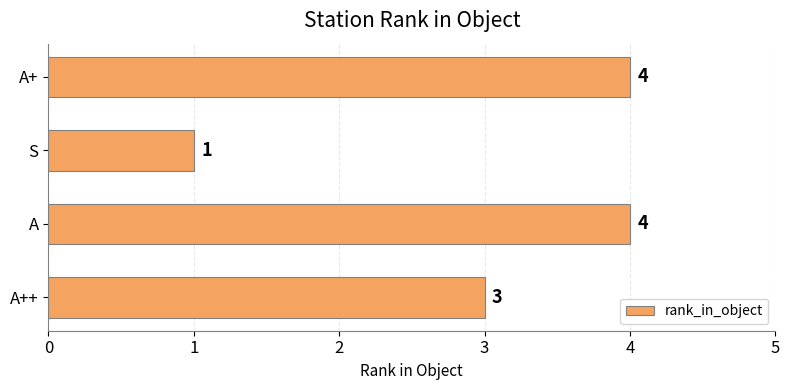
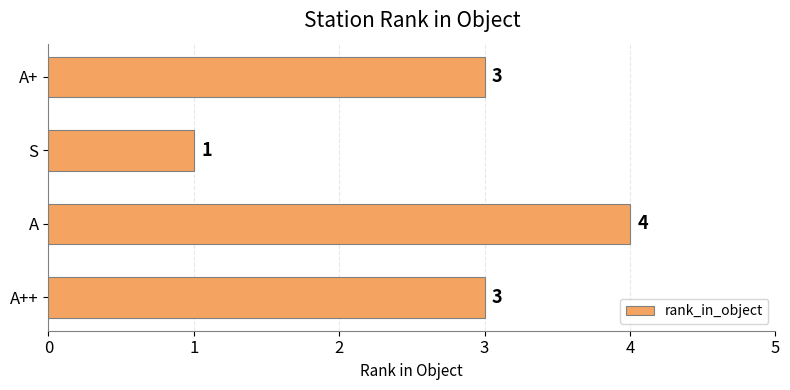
  {
-   "A+": 4,
+   "A+": 3,
    "S": 1,
    "A": 4,
    "A++": 3
  }
